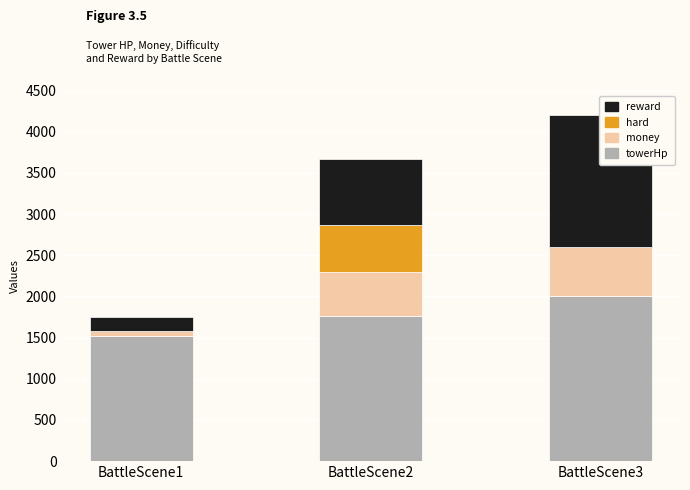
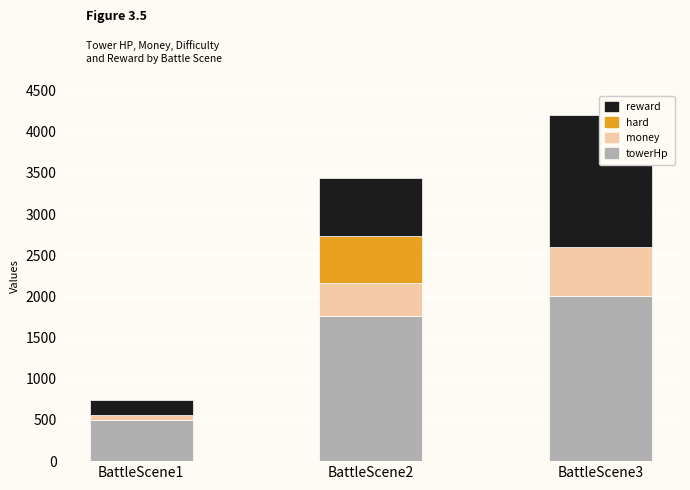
  {
    "towerHp": {
-     "BattleScene1": 1500,
+     "BattleScene1": 500,
      "BattleScene2": 1800,
      "BattleScene3": 2000
    },
    "money": {
      "BattleScene1": 100,
-     "BattleScene2": 500,
+     "BattleScene2": 400,
      "BattleScene3": 600
    },
    "hard": {
      "BattleScene2": 600
    },
    "reward": {
      "BattleScene1": 200,
-     "BattleScene2": 800
+     "BattleScene2": 700
    }
  }
